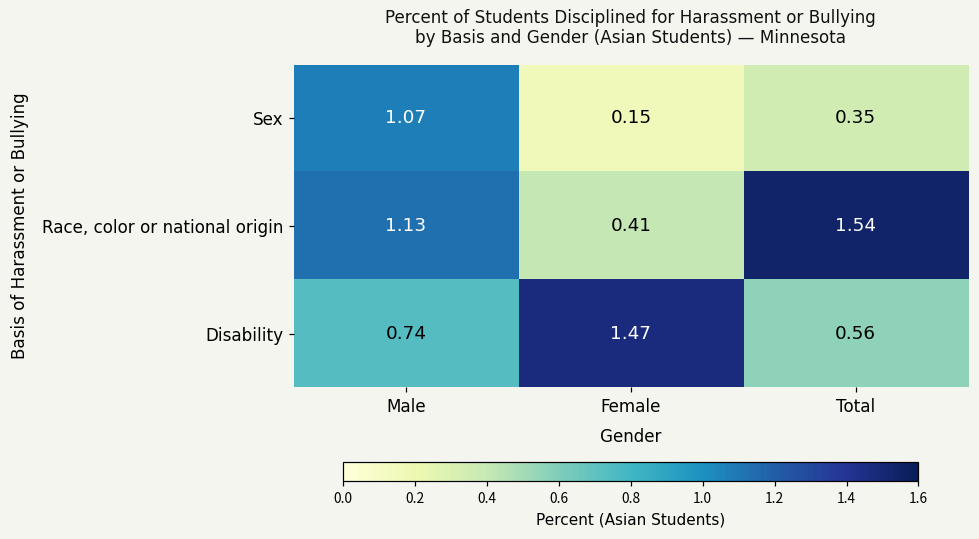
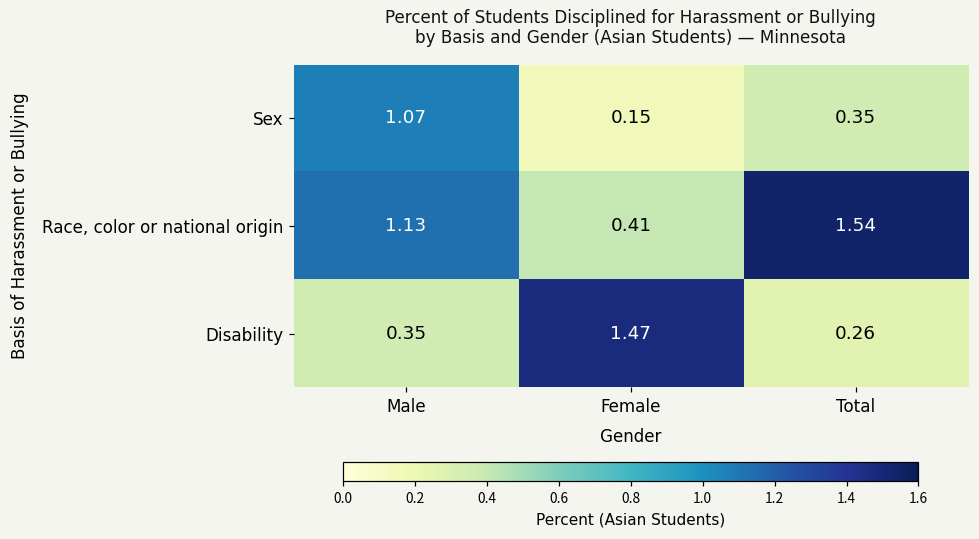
  {
    "Sex": {
      "Male": 1.07,
      "Female": 0.15,
      "Total": 0.35
    },
    "Race, color or national origin": {
      "Male": 1.13,
      "Female": 0.41,
      "Total": 1.54
    },
    "Disability": {
-     "Male": 0.74,
+     "Male": 0.35,
      "Female": 1.47,
-     "Total": 0.56
+     "Total": 0.26
    }
  }
